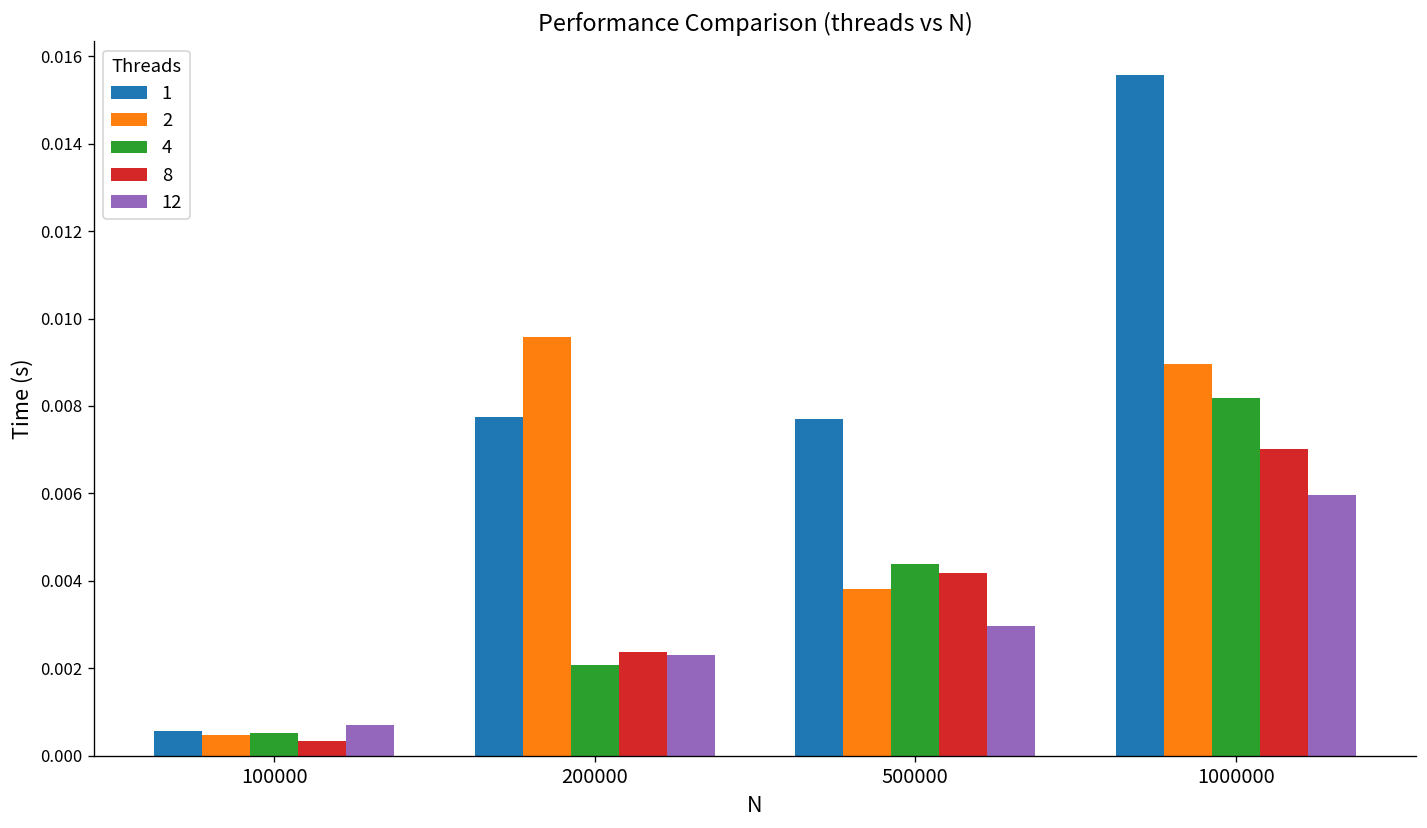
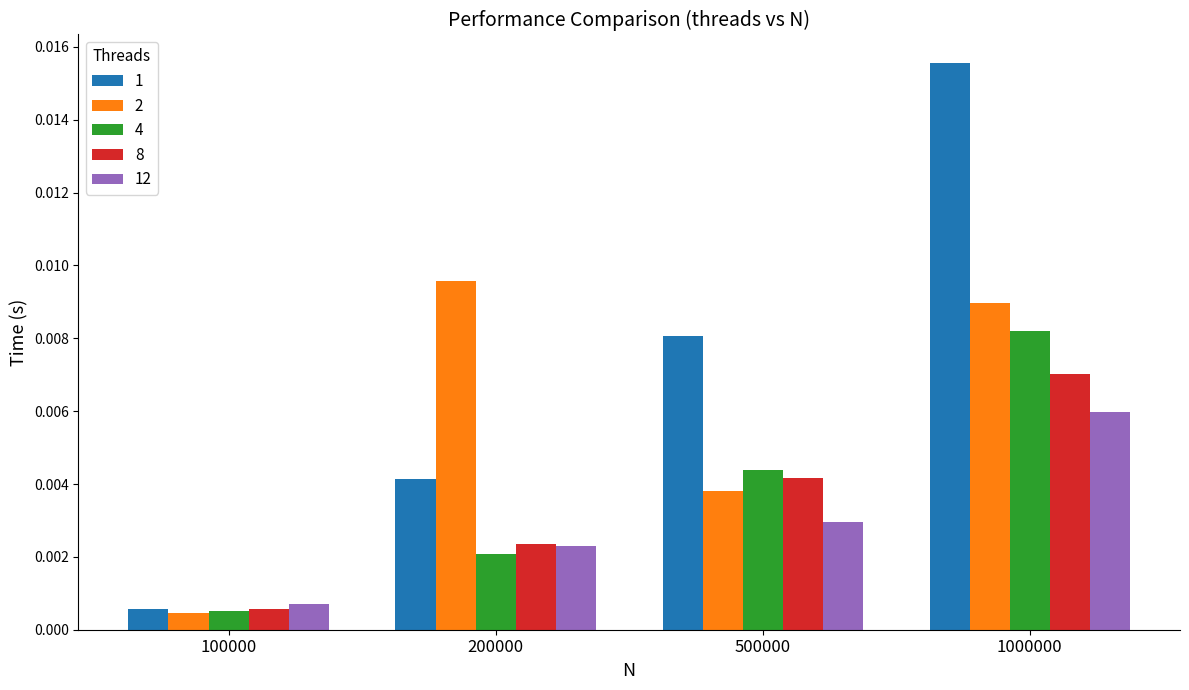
  {
    "1": {
      "100000": 0.0006,
-     "200000": 0.0077,
-     "500000": 0.0077,
+     "200000": 0.0041,
+     "500000": 0.0081,
      "1000000": 0.0156
    },
    "2": {
      "100000": 0.0005,
      "200000": 0.0096,
      "500000": 0.0038,
      "1000000": 0.0090
    },
    "4": {
      "100000": 0.0005,
      "200000": 0.0021,
      "500000": 0.0044,
      "1000000": 0.0082
    },
    "8": {
-     "100000": 0.0003,
+     "100000": 0.0006,
      "200000": 0.0024,
      "500000": 0.0042,
      "1000000": 0.0070
    },
    "12": {
      "100000": 0.0007,
      "200000": 0.0023,
      "500000": 0.0030,
      "1000000": 0.0060
    }
  }
